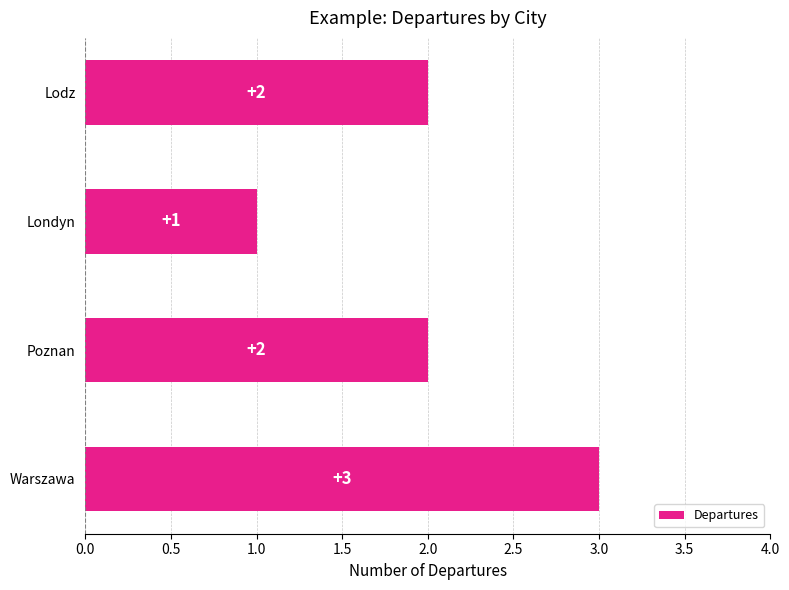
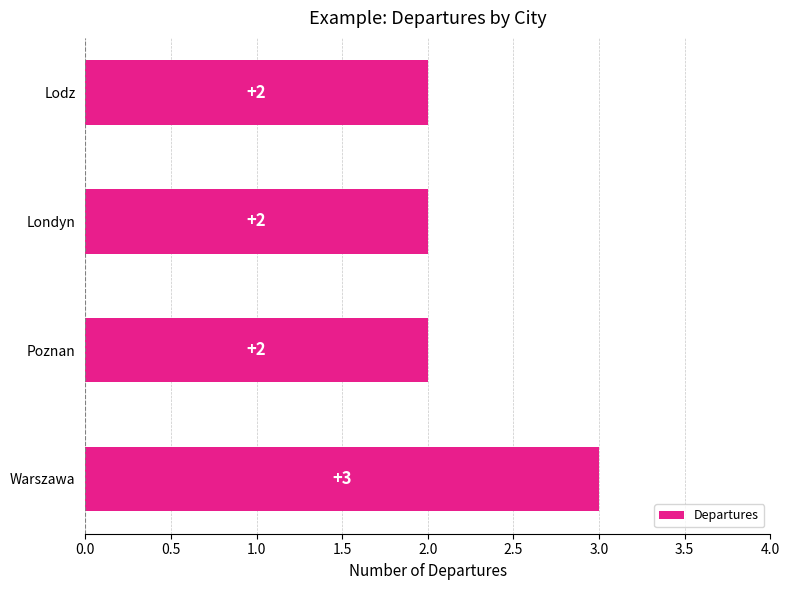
  {
    "Lodz": "+2",
-   "Londyn": "+1",
+   "Londyn": "+2",
    "Poznan": "+2",
    "Warszawa": "+3"
  }
